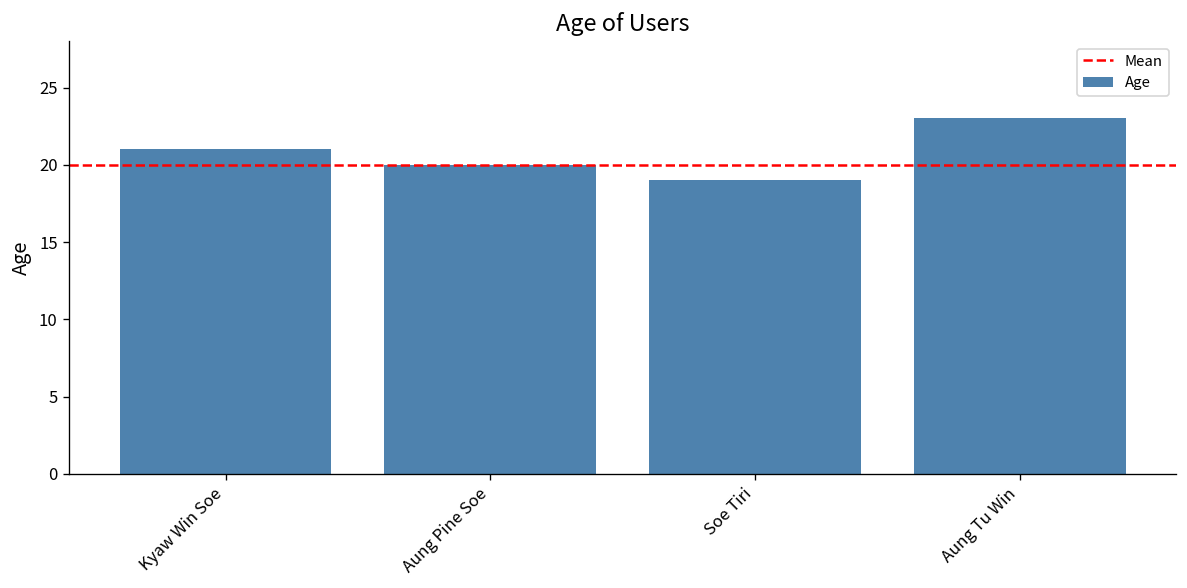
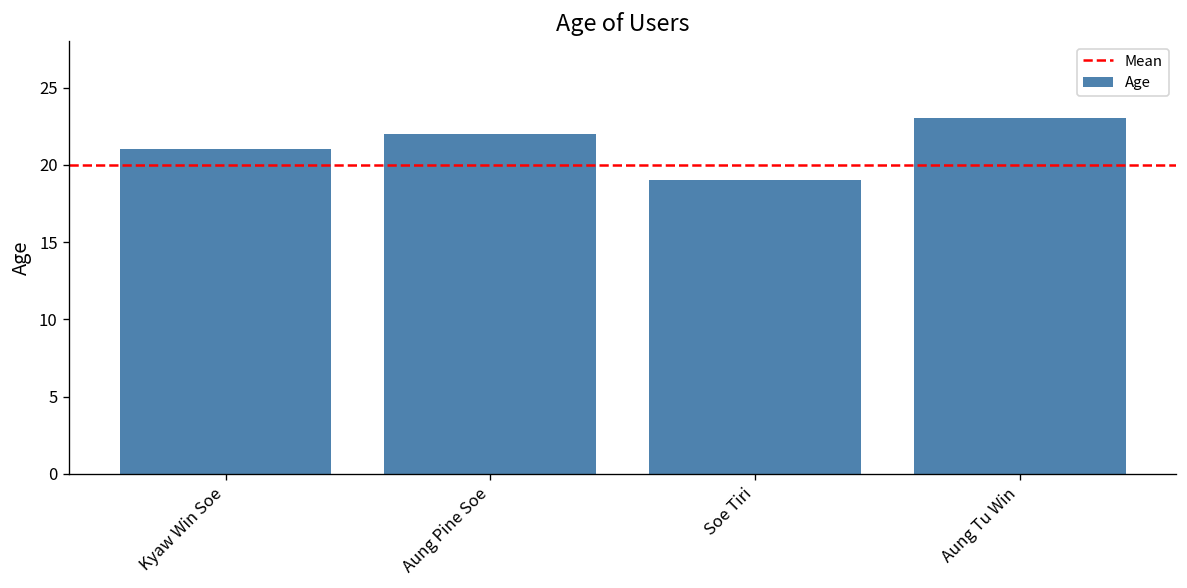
  {
    "Kyaw Win Soe": 21,
-   "Aung Pine Soe": 20,
+   "Aung Pine Soe": 22,
    "Soe Tiri": 19,
    "Aung Tu Win": 23
  }
